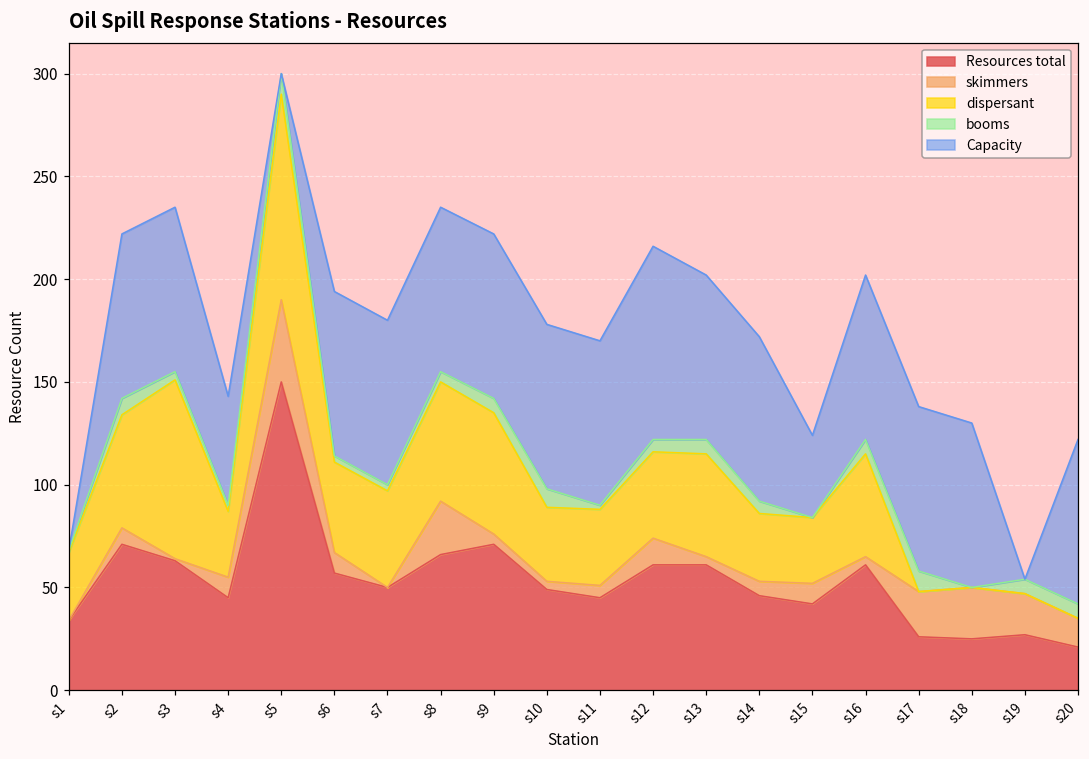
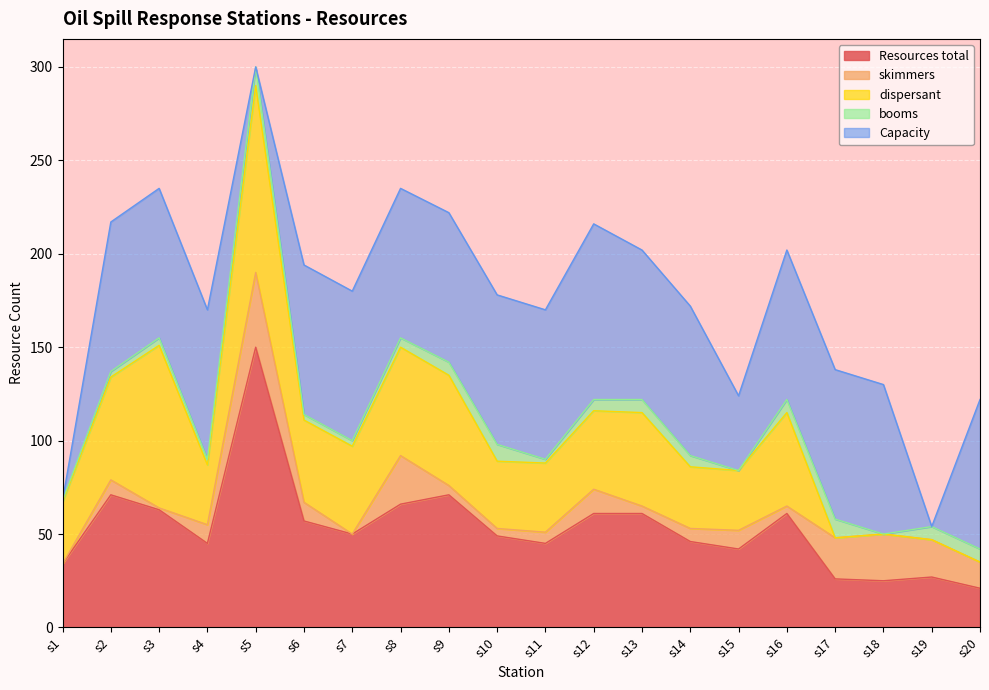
  {
    "Resources total": {
      "s2": 71,
      "s4": 45,
      "s5": 150,
      "s6": 57,
      "s8": 66,
      "s9": 71,
      "s10": 49,
      "s11": 45,
      "s12": 61,
      "s13": 61,
      "s14": 46,
      "s15": 42,
      "s16": 61,
      "s17": 26,
      "s18": 25,
      "s19": 27,
      "s20": 21
    },
    "skimmers": {
      "s2": 8,
      "s4": 10,
      "s5": 40,
      "s6": 10,
      "s8": 26,
      "s9": 5,
      "s10": 4,
      "s11": 6,
      "s12": 13,
      "s13": 4,
      "s14": 7,
      "s15": 10,
      "s16": 4
    },
    "dispersant": {
      "s2": 55,
      "s3": 87,
      "s4": 32,
      "s5": 100,
      "s6": 44,
      "s7": 47,
      "s8": 58,
      "s9": 59,
      "s10": 36,
      "s11": 37,
      "s12": 42,
      "s13": 50,
      "s14": 33,
      "s16": 50
    },
    "booms": {
-     "s2": 8,
+     "s2": 3,
      "s3": 4,
      "s4": 3,
      "s6": 3,
      "s7": 3,
      "s8": 5,
      "s9": 7,
      "s10": 9,
      "s11": 2,
      "s12": 6,
      "s13": 7,
      "s14": 6,
      "s16": 7,
      "s17": 10,
      "s20": 7
    },
    "Capacity": {
      "s2": 80,
      "s3": 80,
-     "s4": 53,
+     "s4": 80,
      "s6": 80,
      "s7": 80,
      "s8": 80,
      "s9": 80,
      "s10": 80,
      "s11": 80,
      "s12": 94,
      "s13": 80,
      "s14": 80,
      "s15": 40,
      "s16": 80,
      "s17": 80,
      "s18": 80,
      "s20": 80
    }
  }
